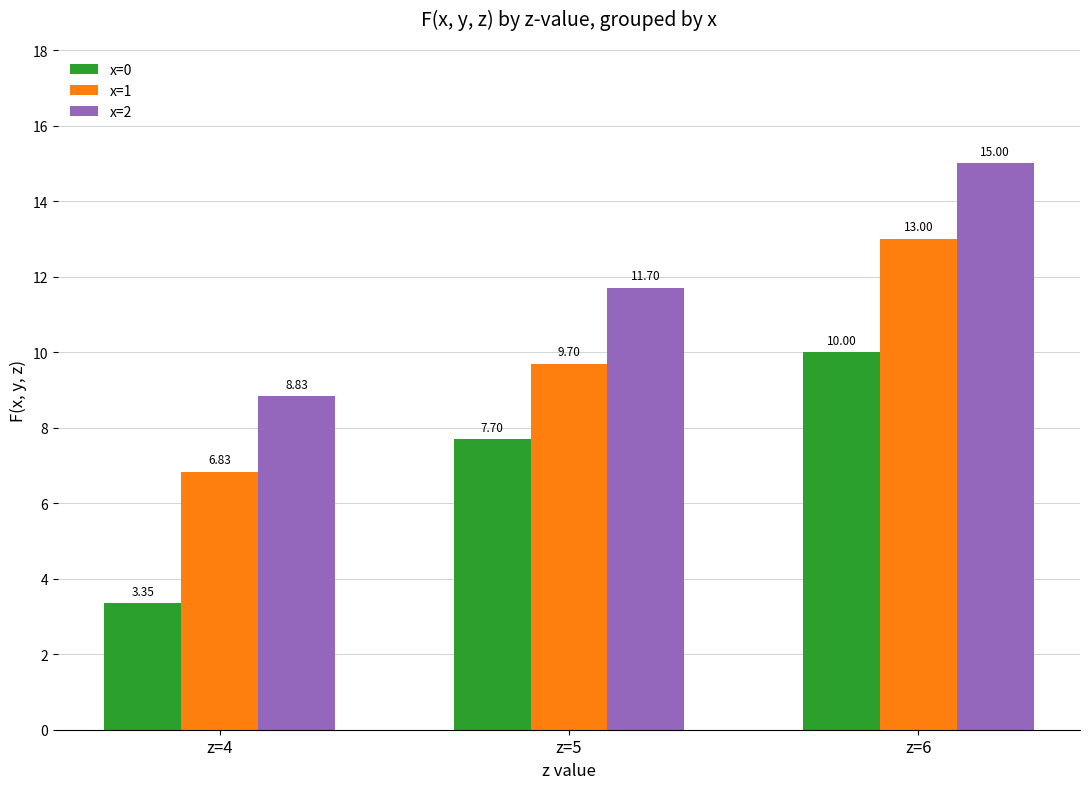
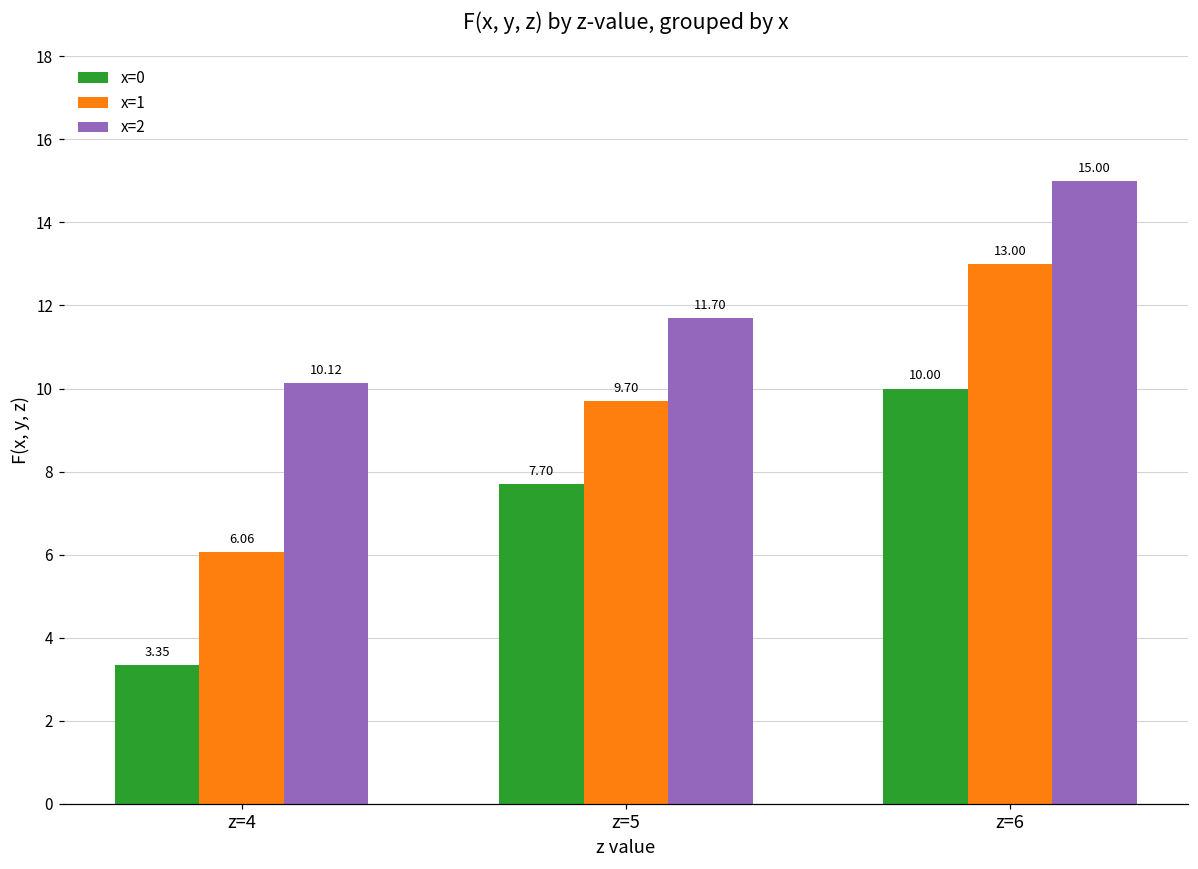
  {
    "x=0": {
      "z=4": 3.35,
      "z=5": 7.70,
      "z=6": 10.00
    },
    "x=1": {
-     "z=4": 6.83,
+     "z=4": 6.06,
      "z=5": 9.70,
      "z=6": 13.00
    },
    "x=2": {
-     "z=4": 8.83,
+     "z=4": 10.12,
      "z=5": 11.70,
      "z=6": 15.00
    }
  }
